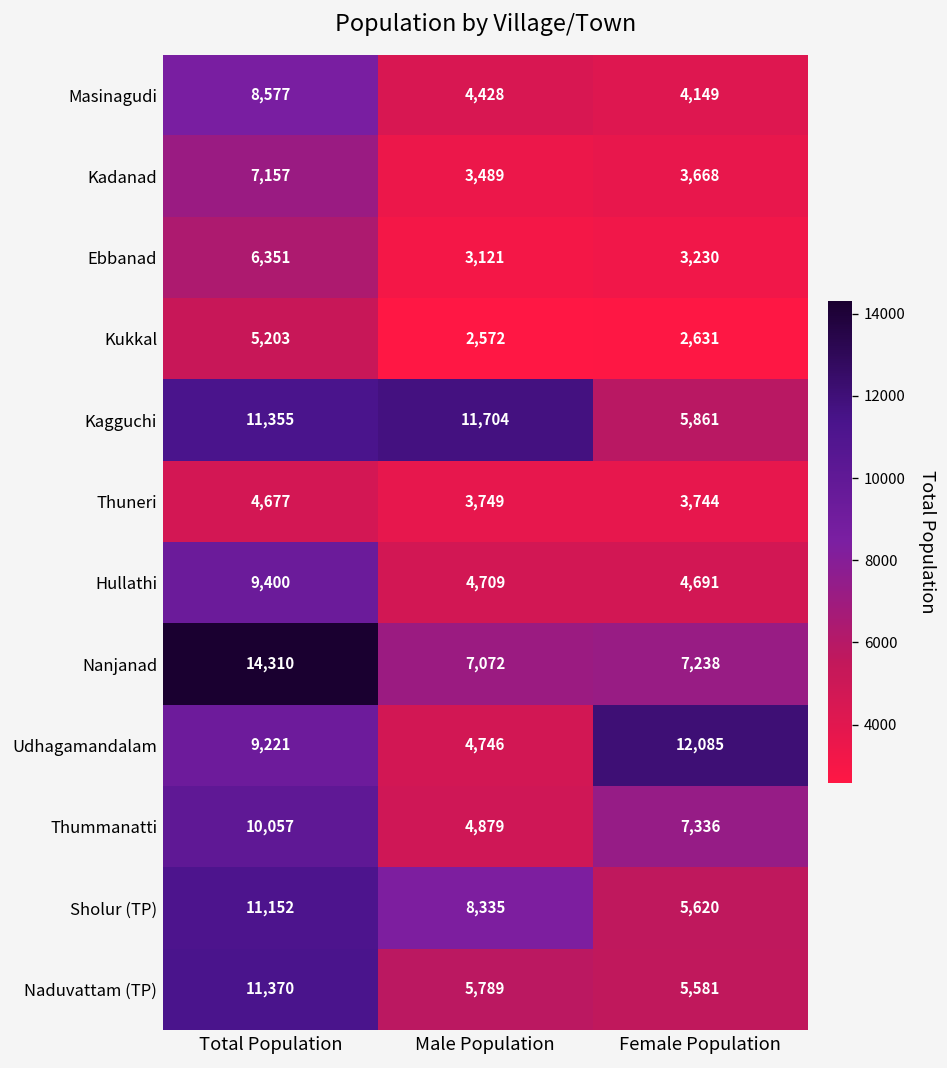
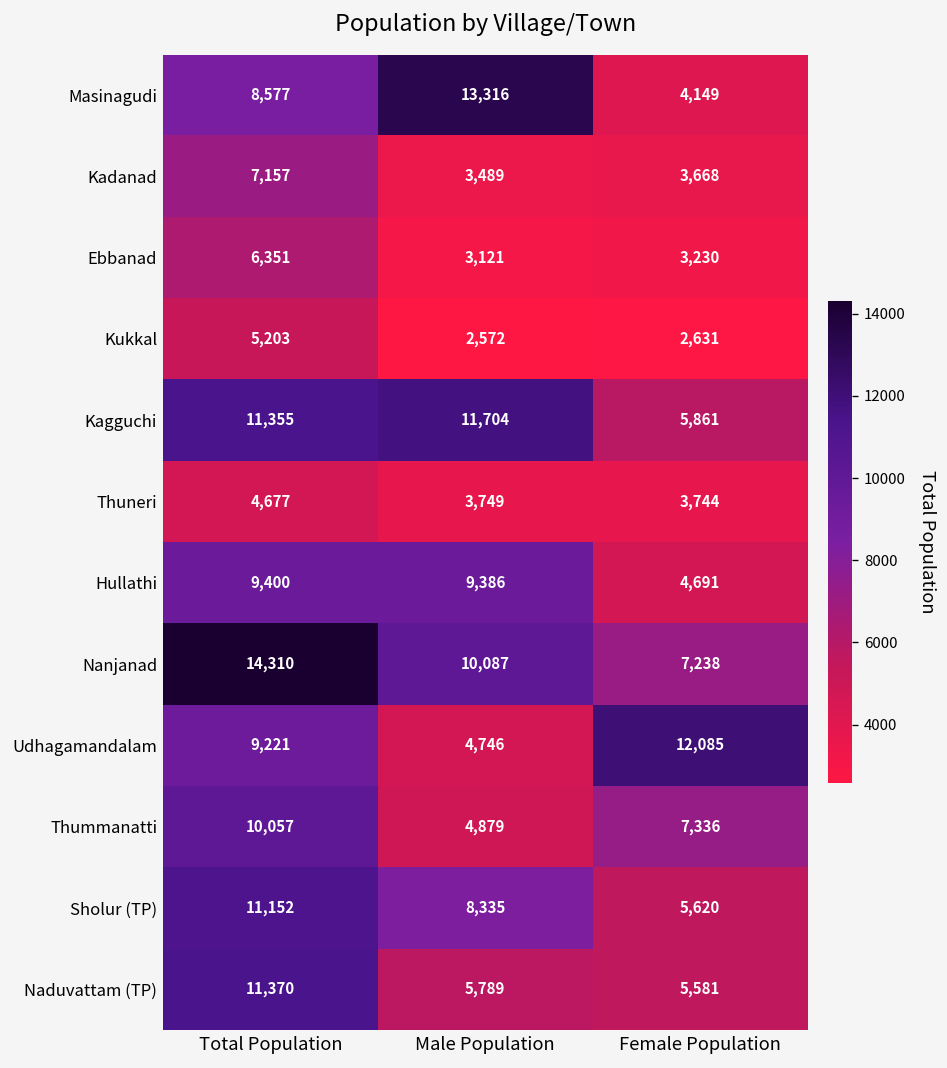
  {
    "Masinagudi": {
      "Total Population": "8,577",
-     "Male Population": "4,428",
+     "Male Population": "13,316",
      "Female Population": "4,149"
    },
    "Kadanad": {
      "Total Population": "7,157",
      "Male Population": "3,489",
      "Female Population": "3,668"
    },
    "Ebbanad": {
      "Total Population": "6,351",
      "Male Population": "3,121",
      "Female Population": "3,230"
    },
    "Kukkal": {
      "Total Population": "5,203",
      "Male Population": "2,572",
      "Female Population": "2,631"
    },
    "Kagguchi": {
      "Total Population": "11,355",
      "Male Population": "11,704",
      "Female Population": "5,861"
    },
    "Thuneri": {
      "Total Population": "4,677",
      "Male Population": "3,749",
      "Female Population": "3,744"
    },
    "Hullathi": {
      "Total Population": "9,400",
-     "Male Population": "4,709",
+     "Male Population": "9,386",
      "Female Population": "4,691"
    },
    "Nanjanad": {
      "Total Population": "14,310",
-     "Male Population": "7,072",
+     "Male Population": "10,087",
      "Female Population": "7,238"
    },
    "Udhagamandalam": {
      "Total Population": "9,221",
      "Male Population": "4,746",
      "Female Population": "12,085"
    },
    "Thummanatti": {
      "Total Population": "10,057",
      "Male Population": "4,879",
      "Female Population": "7,336"
    },
    "Sholur (TP)": {
      "Total Population": "11,152",
      "Male Population": "8,335",
      "Female Population": "5,620"
    },
    "Naduvattam (TP)": {
      "Total Population": "11,370",
      "Male Population": "5,789",
      "Female Population": "5,581"
    }
  }
